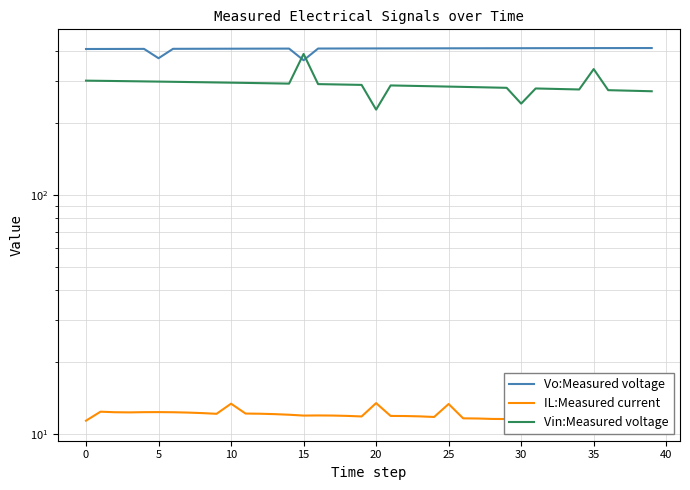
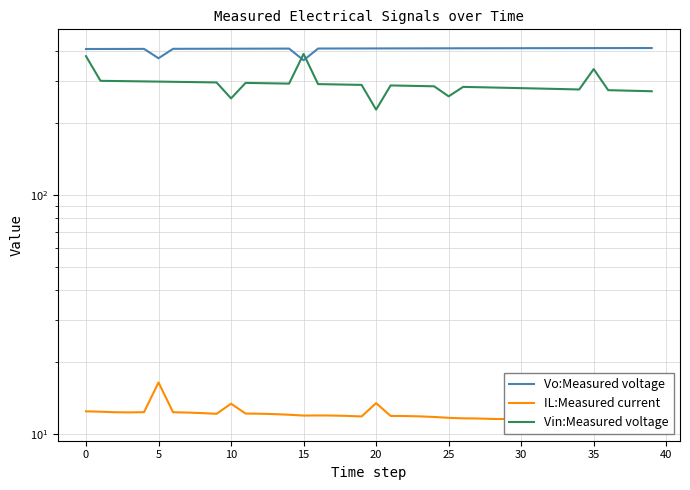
  {
    "Vo:Measured voltage": {
      "0": 410,
      "5": 370,
      "10": 410,
      "15": 360,
      "20": 410,
      "25": 410,
      "30": 410,
      "35": 410
    },
    "IL:Measured current": {
-     "0": 11,
-     "5": 12,
+     "0": 12,
+     "5": 16,
      "10": 13,
      "15": 12,
      "20": 13,
-     "25": 13
+     "25": 12
    },
    "Vin:Measured voltage": {
-     "0": 300,
+     "0": 380,
      "5": 300,
-     "10": 290,
+     "10": 250,
      "15": 390,
      "20": 230,
-     "25": 280,
-     "30": 240,
+     "25": 260,
+     "30": 280,
      "35": 340
    }
  }
